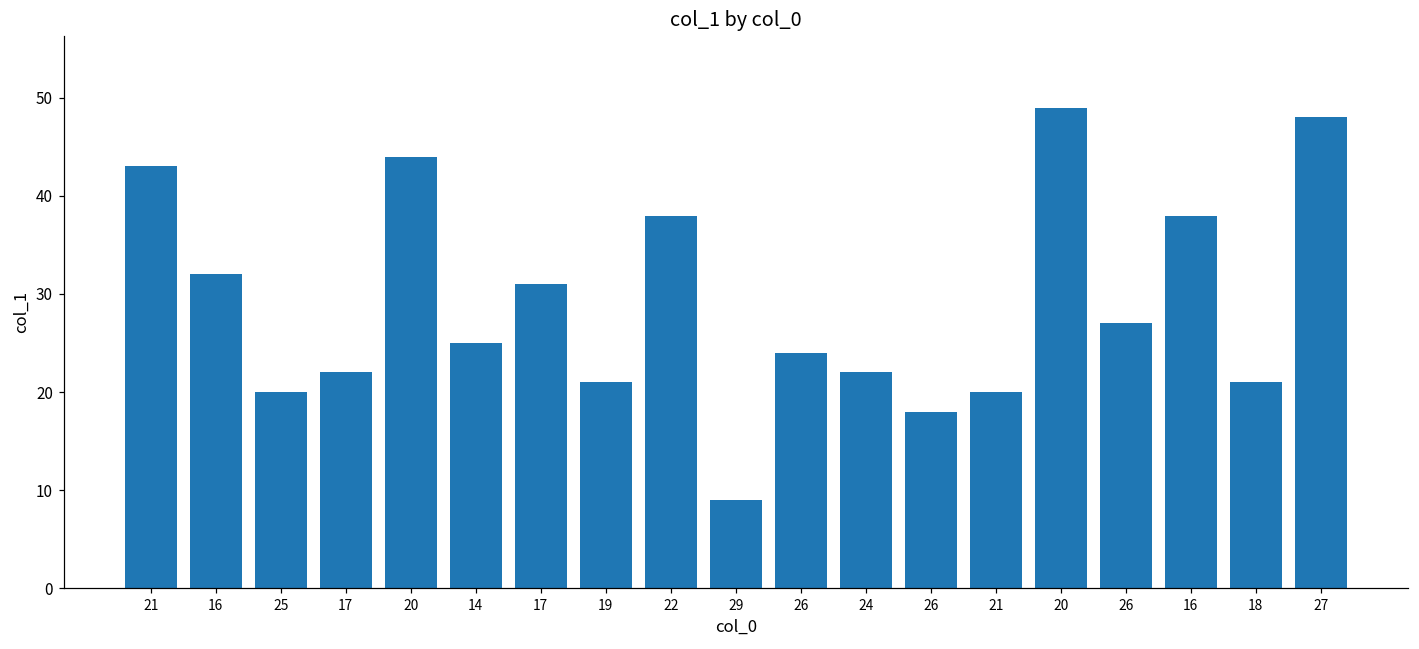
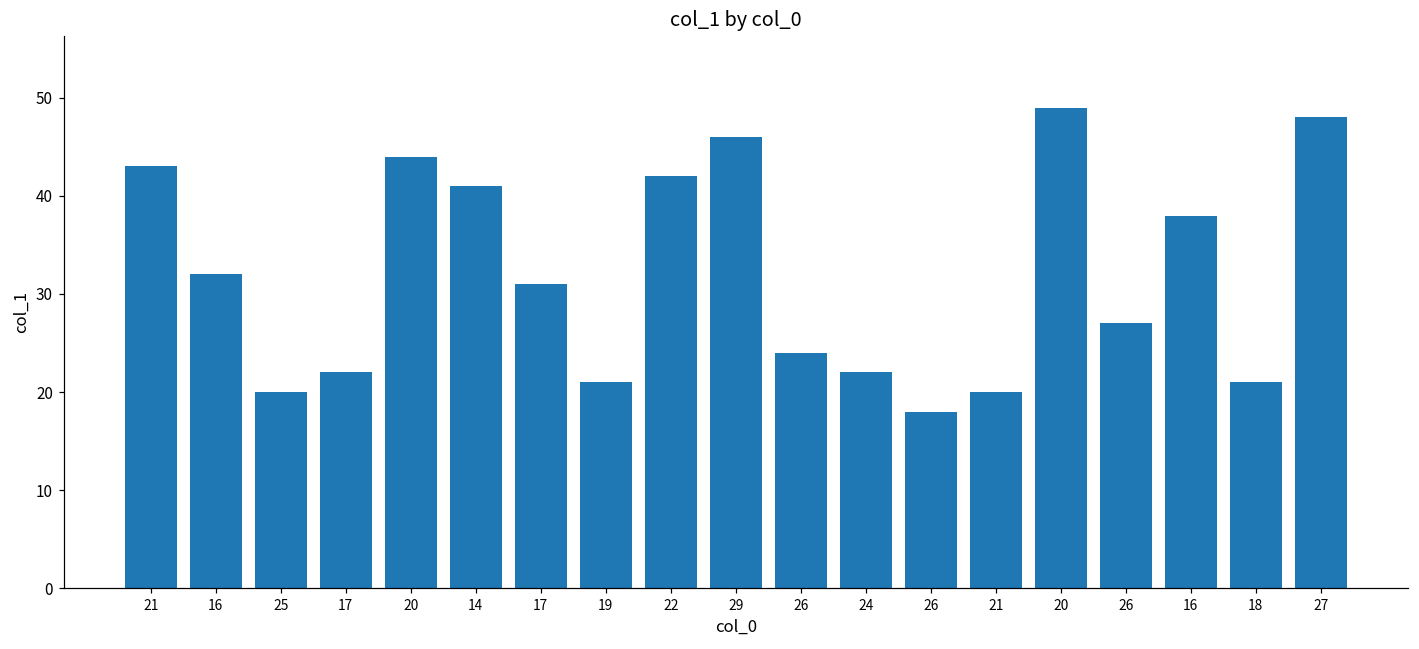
  {
    "25": 20,
-   "14": 25,
+   "14": 41,
    "19": 21,
-   "22": 38,
-   "29": 9,
+   "22": 42,
+   "29": 46,
    "24": 22,
    "18": 21,
    "27": 48
  }
